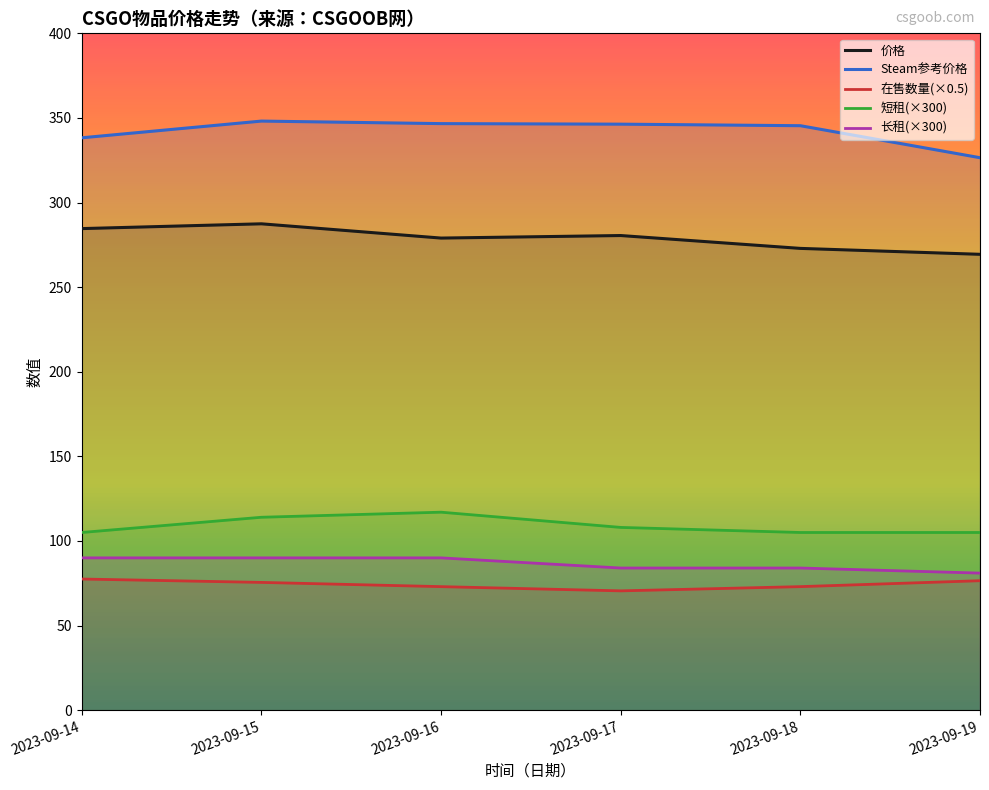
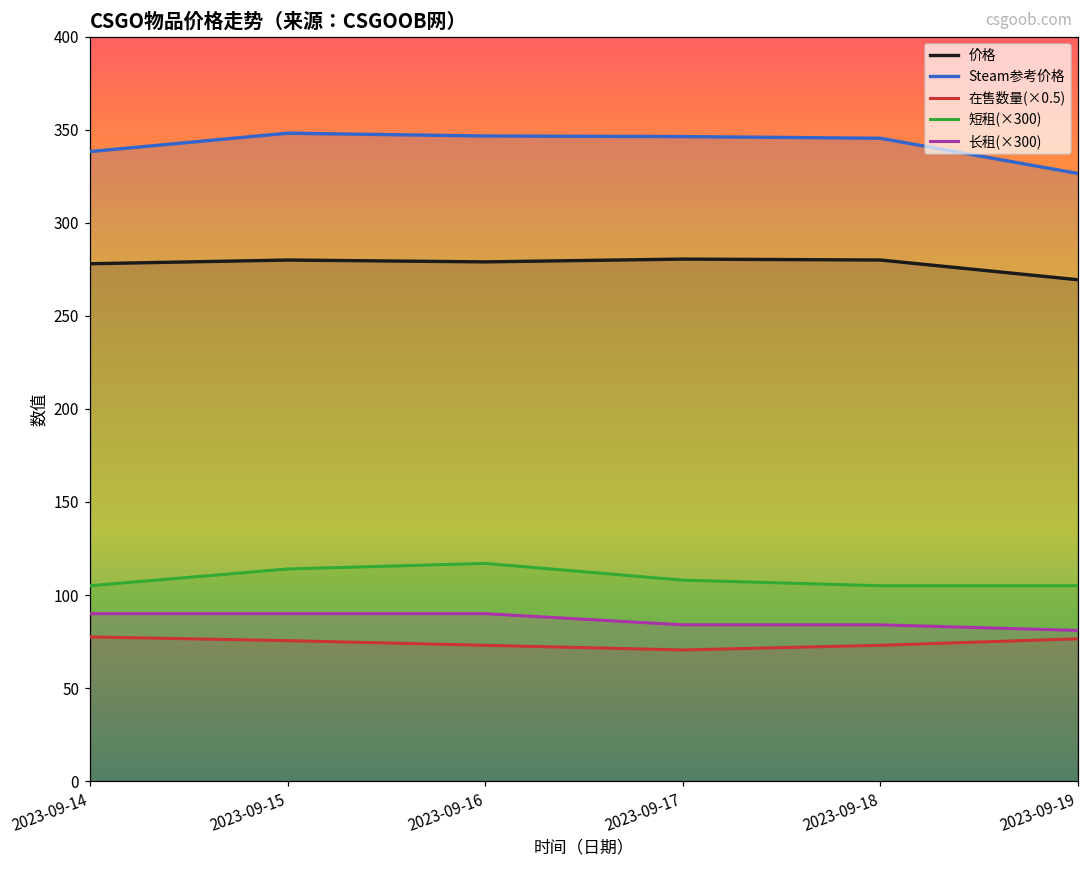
  {
    "价格": {
-     "2023-09-14": 285,
-     "2023-09-15": 287,
+     "2023-09-14": 278,
+     "2023-09-15": 280,
      "2023-09-16": 279,
      "2023-09-17": 281,
-     "2023-09-18": 273,
+     "2023-09-18": 280,
      "2023-09-19": 269
    },
    "Steam参考价格": {
      "2023-09-14": 338,
      "2023-09-15": 348,
      "2023-09-16": 347,
      "2023-09-17": 346,
      "2023-09-18": 345,
      "2023-09-19": 327
    },
    "在售数量(×0.5)": {
      "2023-09-14": 78,
      "2023-09-15": 76,
      "2023-09-16": 73,
      "2023-09-17": 71,
      "2023-09-18": 73,
      "2023-09-19": 77
    },
    "短租(×300)": {
      "2023-09-14": 105,
      "2023-09-15": 114,
      "2023-09-16": 117,
      "2023-09-17": 108,
      "2023-09-18": 105,
      "2023-09-19": 105
    },
    "长租(×300)": {
      "2023-09-14": 90,
      "2023-09-15": 90,
      "2023-09-16": 90,
      "2023-09-17": 84,
      "2023-09-18": 84,
      "2023-09-19": 81
    }
  }
